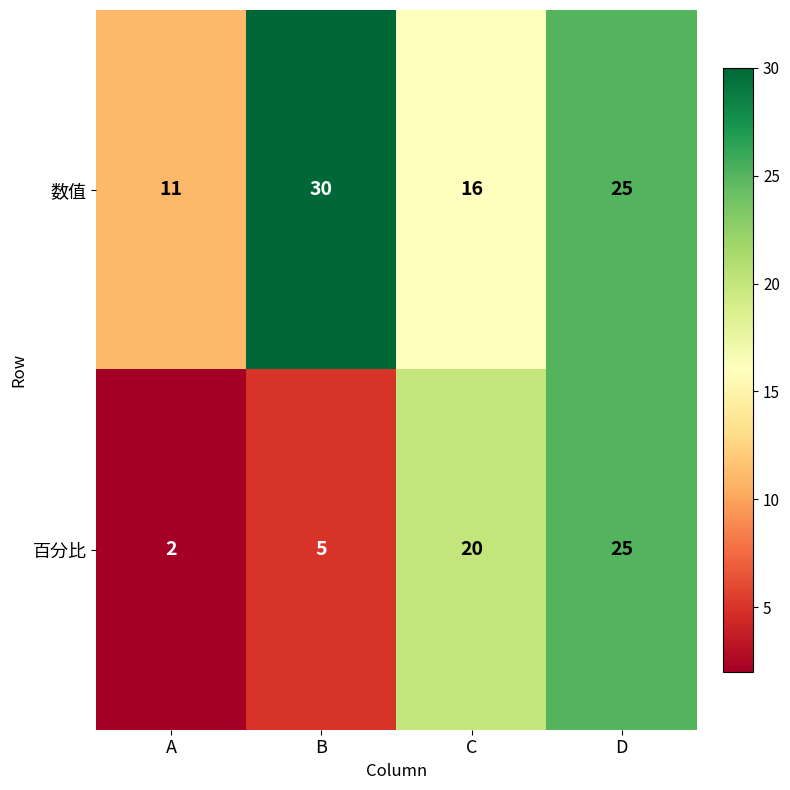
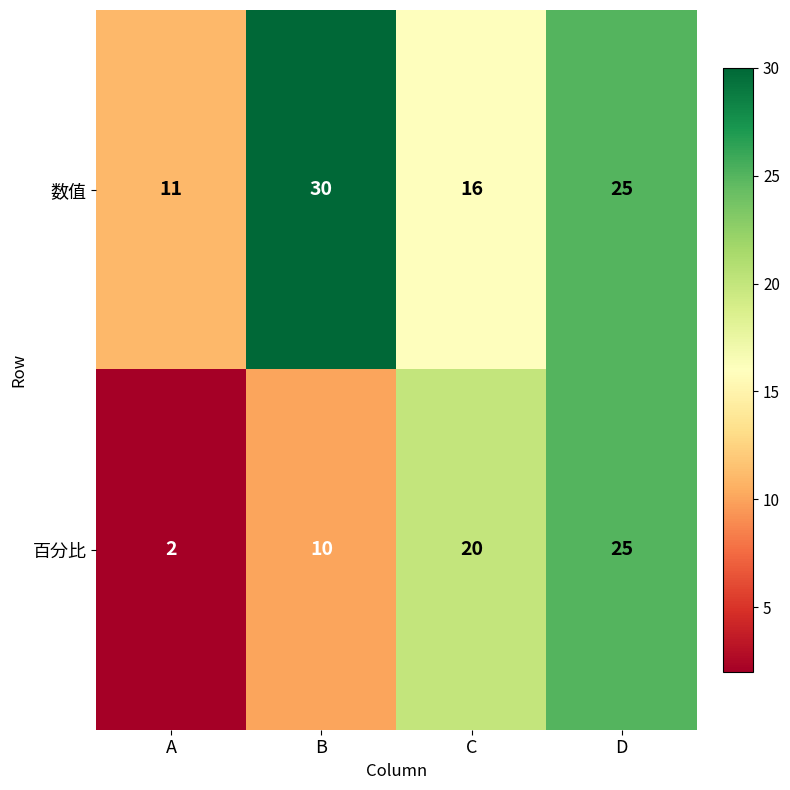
  {
    "数值": {
      "A": 11,
      "B": 30,
      "C": 16,
      "D": 25
    },
    "百分比": {
      "A": 2,
-     "B": 5,
+     "B": 10,
      "C": 20,
      "D": 25
    }
  }
